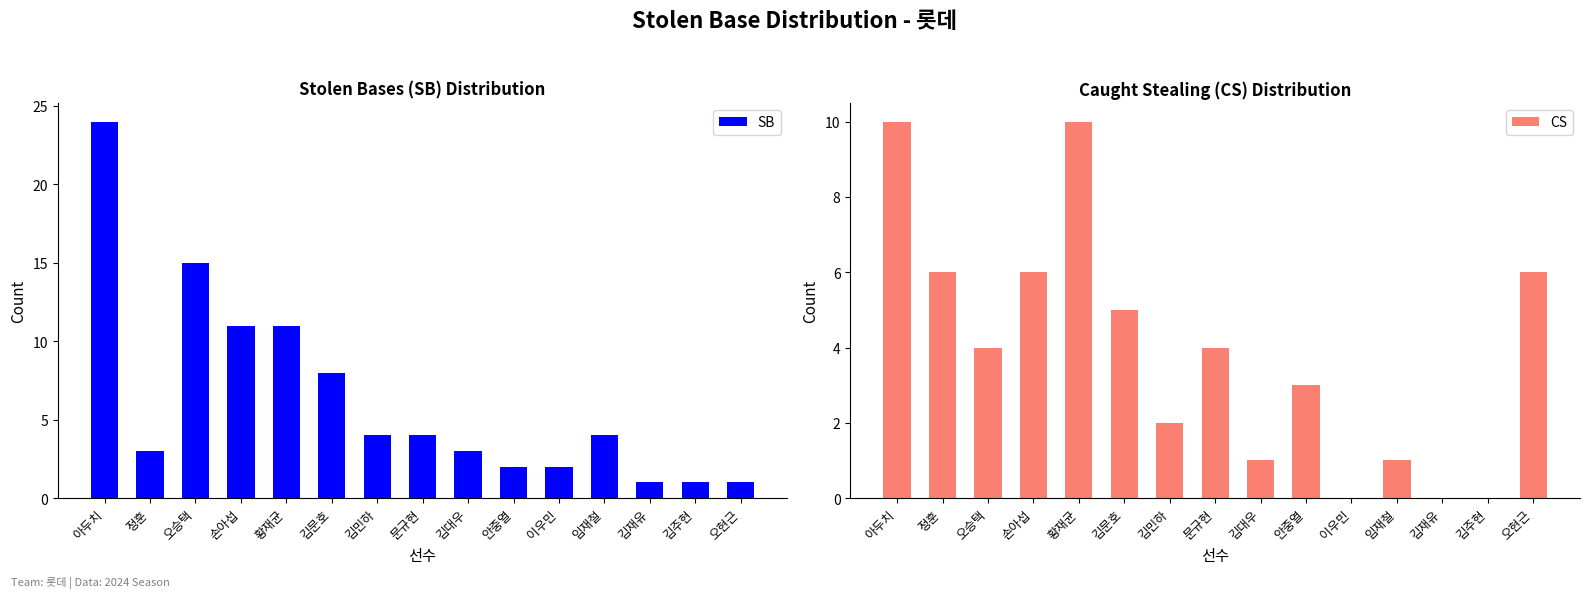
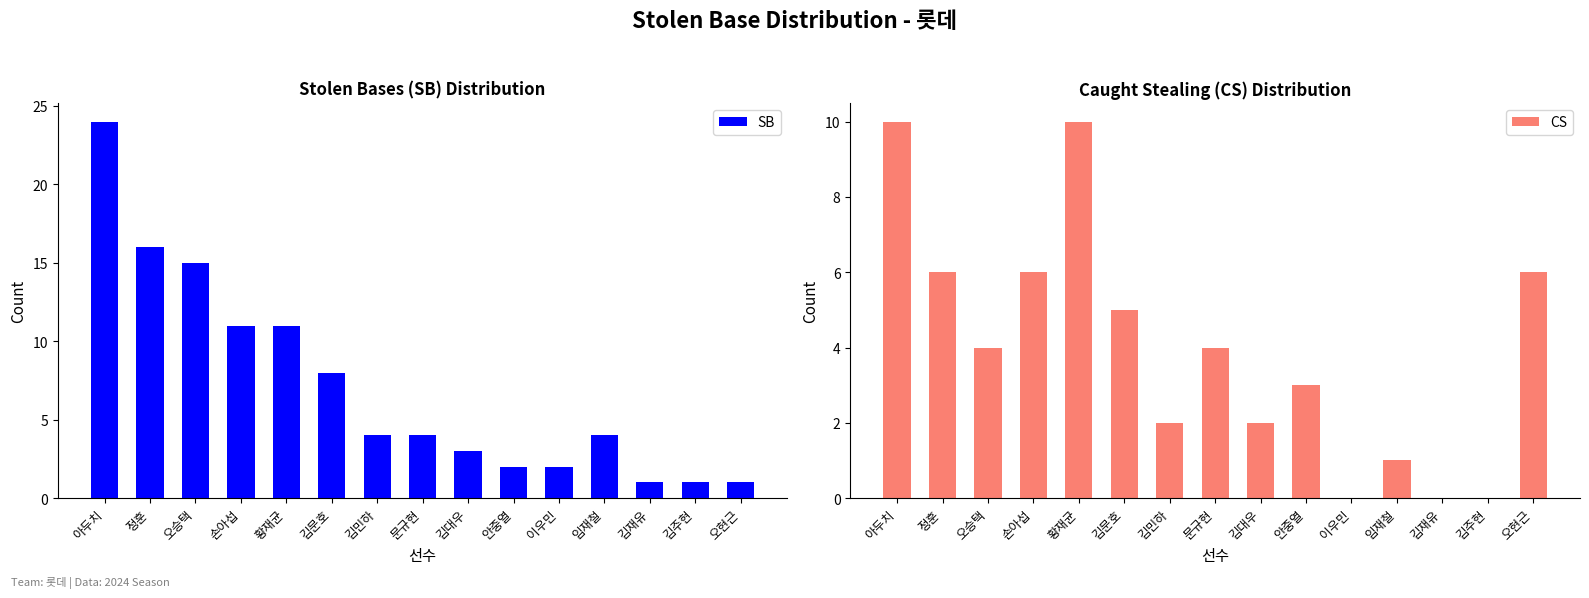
  {
    "Stolen Bases (SB) Distribution": {
      "아두치": 24,
-     "정훈": 3,
+     "정훈": 16,
      "오승택": 15,
      "손아섭": 11,
      "황재균": 11,
      "김문호": 8,
      "김민하": 4,
      "문규현": 4,
      "김대우": 3,
      "안중열": 2,
      "이우민": 2,
      "임재철": 4,
      "김재유": 1,
      "김주현": 1,
      "오현근": 1
    },
    "Caught Stealing (CS) Distribution": {
      "아두치": 10,
      "정훈": 6,
      "오승택": 4,
      "손아섭": 6,
      "황재균": 10,
      "김문호": 5,
      "김민하": 2,
      "문규현": 4,
-     "김대우": 1,
+     "김대우": 2,
      "안중열": 3,
      "이우민": 0,
      "임재철": 1,
      "김재유": 0,
      "김주현": 0,
      "오현근": 6
    }
  }
